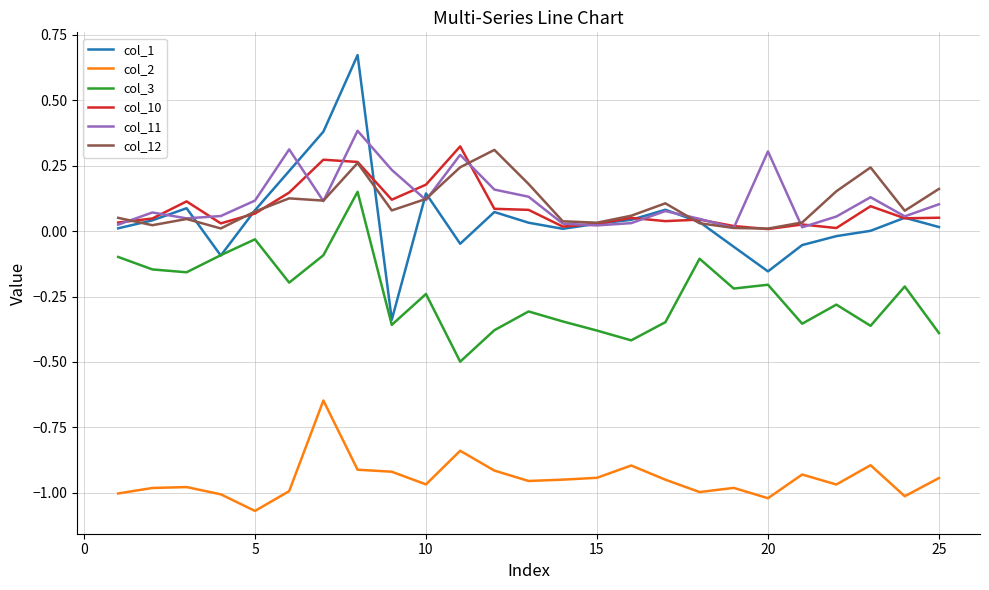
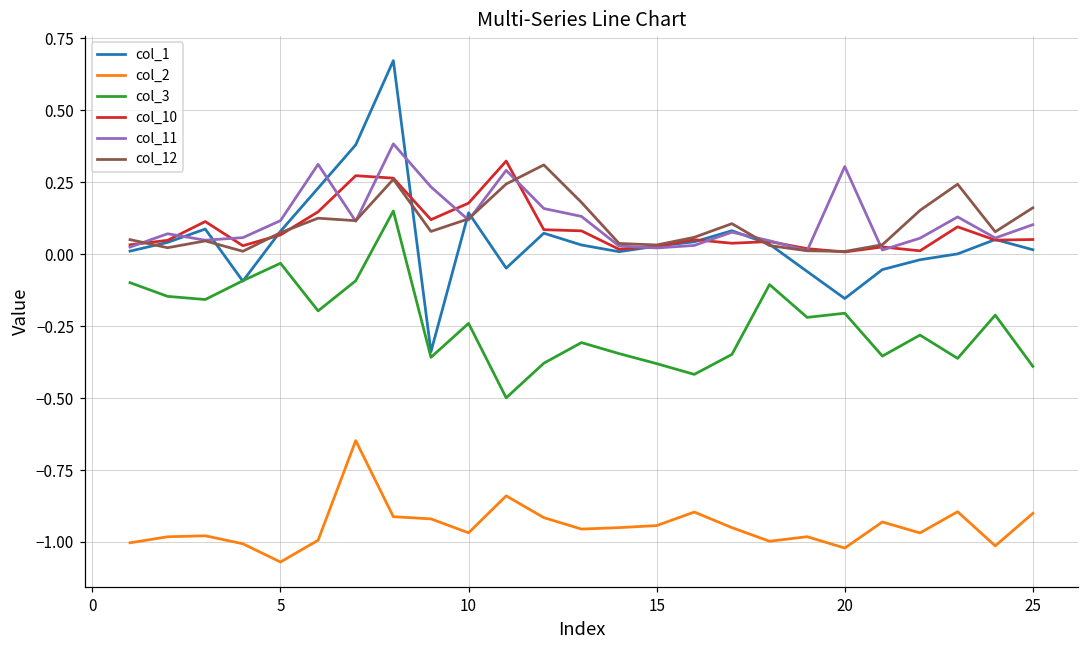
  {
    "col_1": {
      "10": 0.14,
      "20": -0.15,
      "25": 0.02
    },
    "col_2": {
      "5": -1.07,
      "10": -0.97,
      "15": -0.94,
      "20": -1.02,
-     "25": -0.94
+     "25": -0.90
    },
    "col_3": {
      "5": -0.03,
      "10": -0.24,
      "15": -0.38,
      "20": -0.20,
      "25": -0.39
    },
    "col_10": {
      "10": 0.18,
      "25": 0.05
    },
    "col_11": {
      "5": 0.12,
      "20": 0.30,
      "25": 0.10
    },
    "col_12": {
      "25": 0.16
    }
  }
